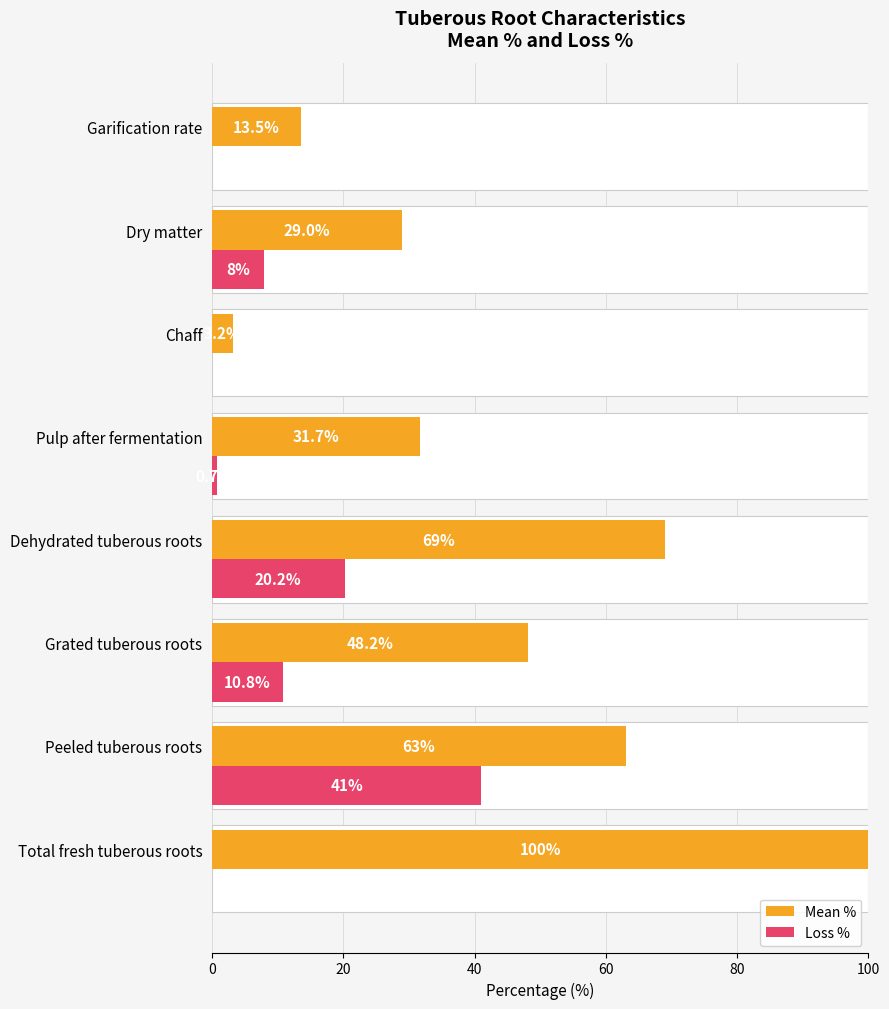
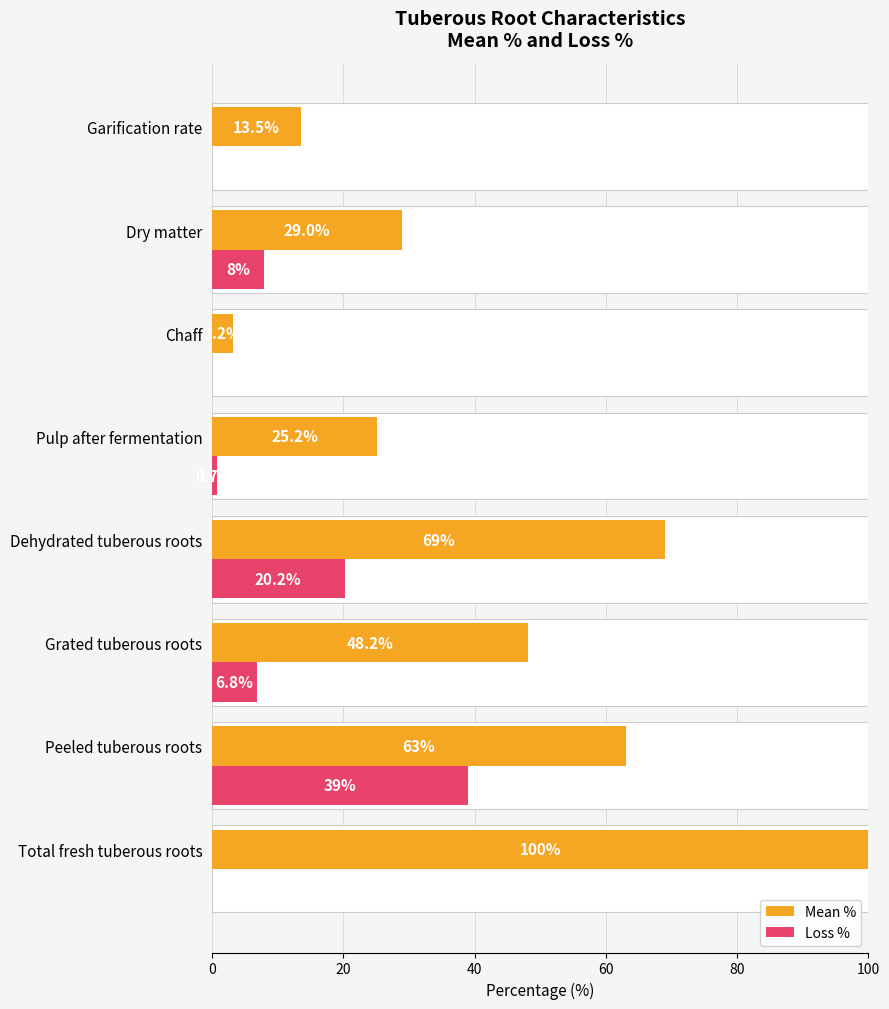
  {
    "Mean %": {
-     "Pulp after fermentation": "31.7%",
+     "Pulp after fermentation": "25.2%",
      "Total fresh tuberous roots": "100%"
    },
    "Loss %": {
-     "Grated tuberous roots": "10.8%",
-     "Peeled tuberous roots": "41%"
+     "Grated tuberous roots": "6.8%",
+     "Peeled tuberous roots": "39%"
    }
  }
